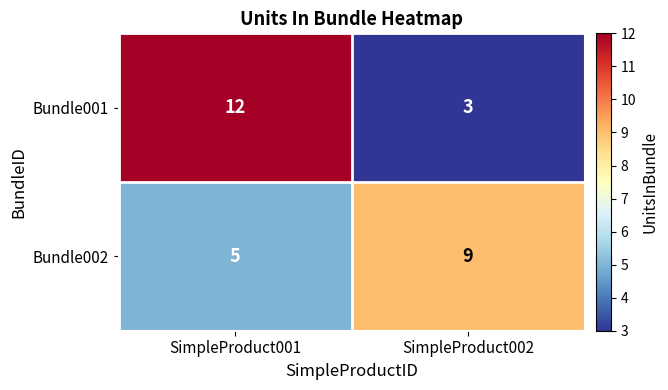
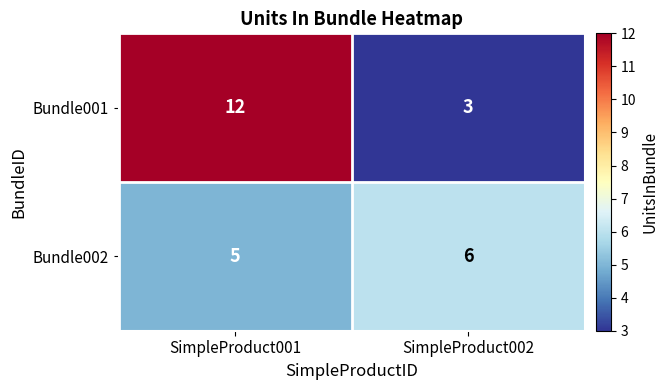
  {
    "Bundle001": {
      "SimpleProduct001": 12,
      "SimpleProduct002": 3
    },
    "Bundle002": {
      "SimpleProduct001": 5,
-     "SimpleProduct002": 9
+     "SimpleProduct002": 6
    }
  }
